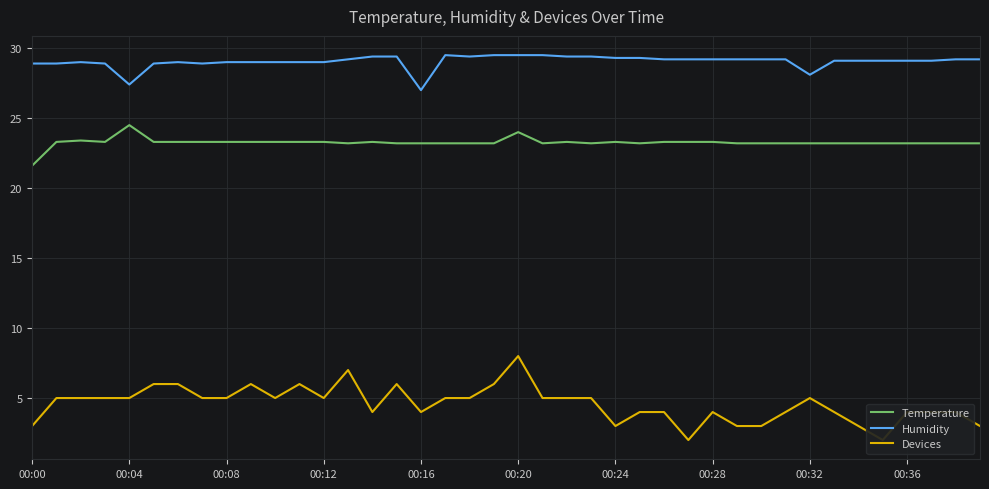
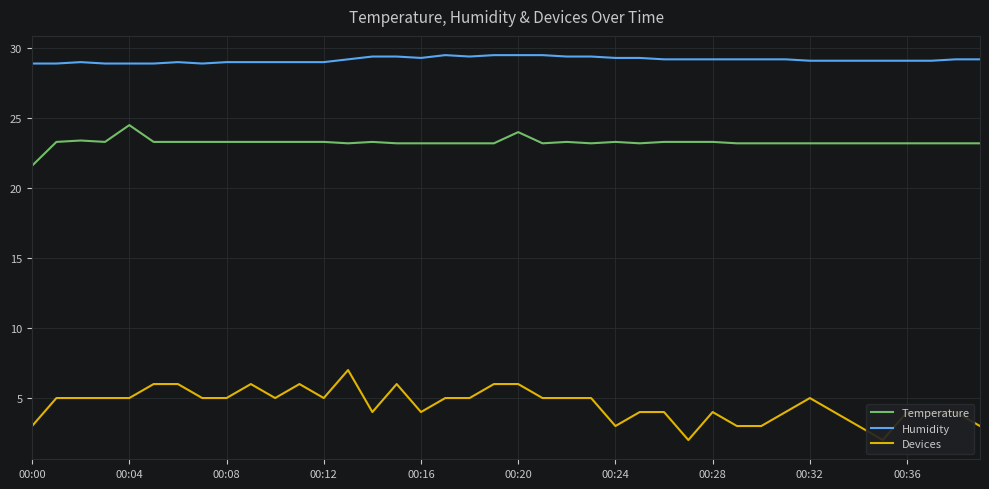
  {
    "Temperature": {
      "00:00": 21.6,
      "00:04": 24.5,
      "00:08": 23.3,
      "00:12": 23.3,
      "00:16": 23.2,
      "00:20": 24.0,
      "00:24": 23.3,
      "00:28": 23.3,
      "00:32": 23.2,
      "00:36": 23.2
    },
    "Humidity": {
      "00:00": 28.9,
-     "00:04": 27.4,
+     "00:04": 28.9,
      "00:08": 29.0,
      "00:12": 29.0,
-     "00:16": 27.0,
+     "00:16": 29.3,
      "00:20": 29.5,
      "00:24": 29.3,
      "00:28": 29.2,
-     "00:32": 28.1,
+     "00:32": 29.1,
      "00:36": 29.1
    },
    "Devices": {
      "00:00": 3,
      "00:04": 5,
      "00:08": 5,
      "00:12": 5,
      "00:16": 4,
-     "00:20": 8,
+     "00:20": 6,
      "00:24": 3,
      "00:28": 4,
      "00:32": 5
    }
  }
